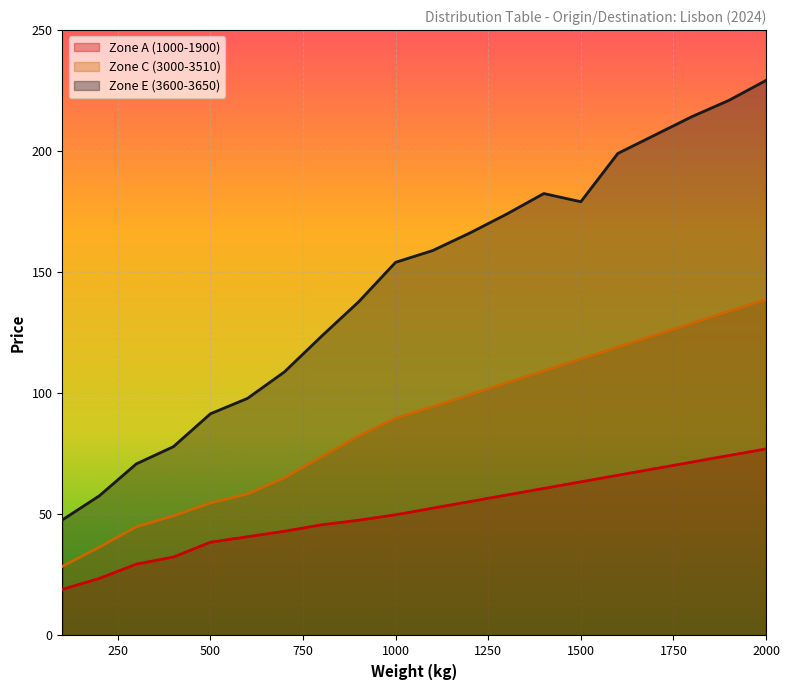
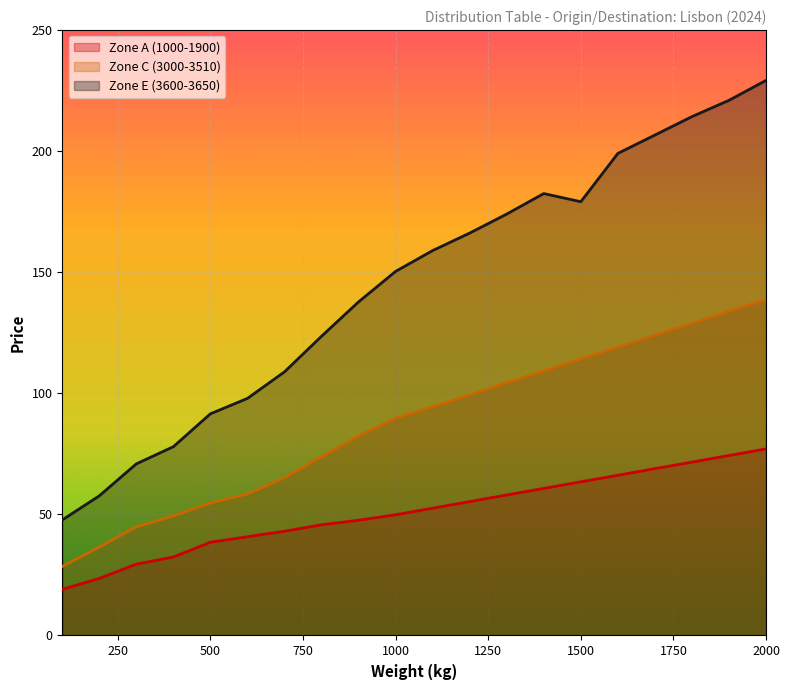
  {
    "Zone E (3600-3650)": {
      "500": 92,
-     "1000": 154,
+     "1000": 150,
      "1500": 179,
      "2000": 229
    }
  }
